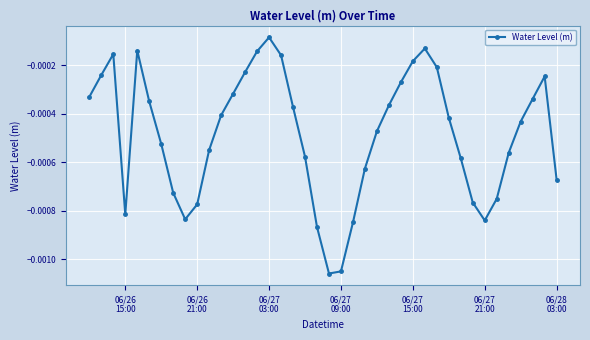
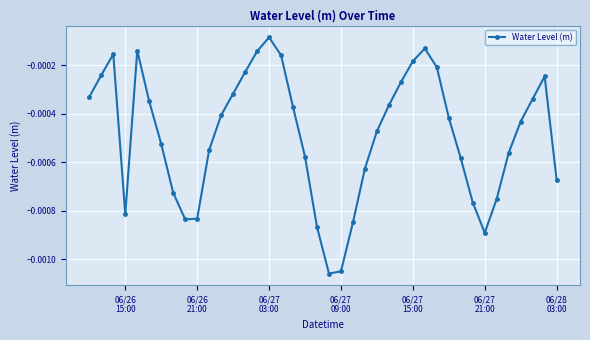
  {
    "06/26 15:00": -0.00082,
-   "06/26 21:00": -0.00077,
+   "06/26 21:00": -0.00083,
    "06/27 03:00": -0.00009,
    "06/27 09:00": -0.00105,
    "06/27 15:00": -0.00018,
-   "06/27 21:00": -0.00084,
+   "06/27 21:00": -0.00089,
    "06/28 03:00": -0.00067
  }
